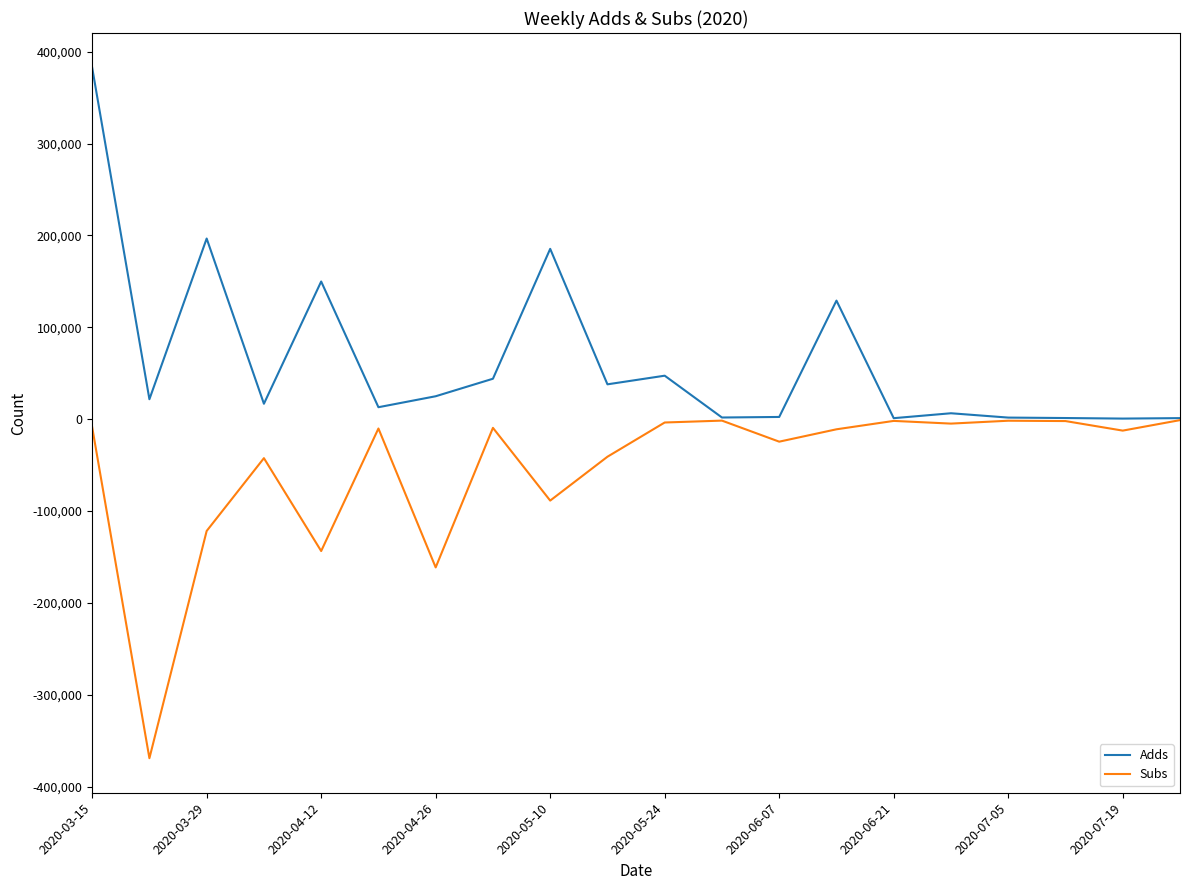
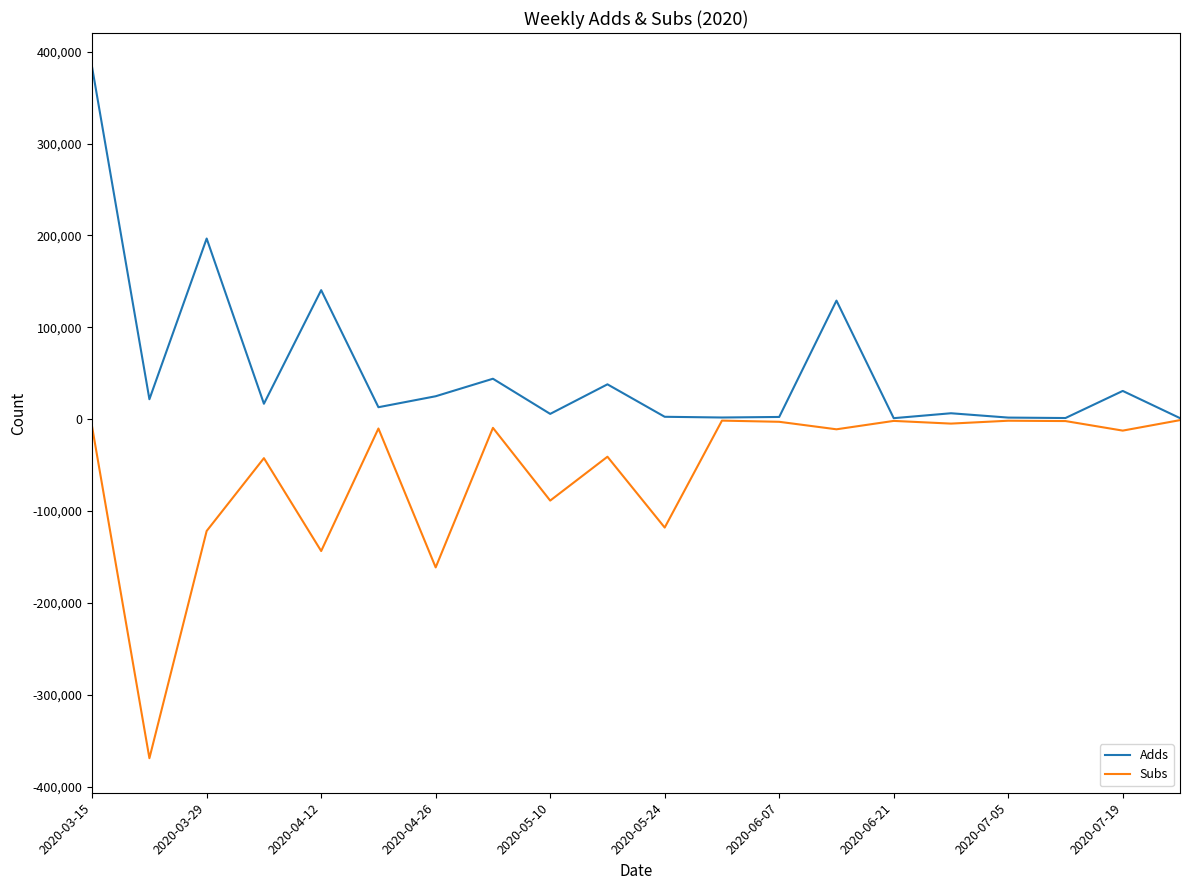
  {
    "Adds": {
      "2020-03-15": "380,000",
      "2020-03-29": "200,000",
-     "2020-04-12": "150,000",
+     "2020-04-12": "140,000",
      "2020-04-26": "20,000",
-     "2020-05-10": "190,000",
-     "2020-05-24": "50,000",
+     "2020-05-10": "10,000",
+     "2020-05-24": "0",
      "2020-06-07": "0",
      "2020-06-21": "0",
      "2020-07-05": "0",
-     "2020-07-19": "0"
+     "2020-07-19": "30,000"
    },
    "Subs": {
      "2020-03-15": "-10,000",
      "2020-03-29": "-120,000",
      "2020-04-12": "-140,000",
      "2020-04-26": "-160,000",
      "2020-05-10": "-90,000",
-     "2020-05-24": "0",
-     "2020-06-07": "-20,000",
+     "2020-05-24": "-120,000",
+     "2020-06-07": "0",
      "2020-06-21": "0",
      "2020-07-05": "0",
      "2020-07-19": "-10,000"
    }
  }
